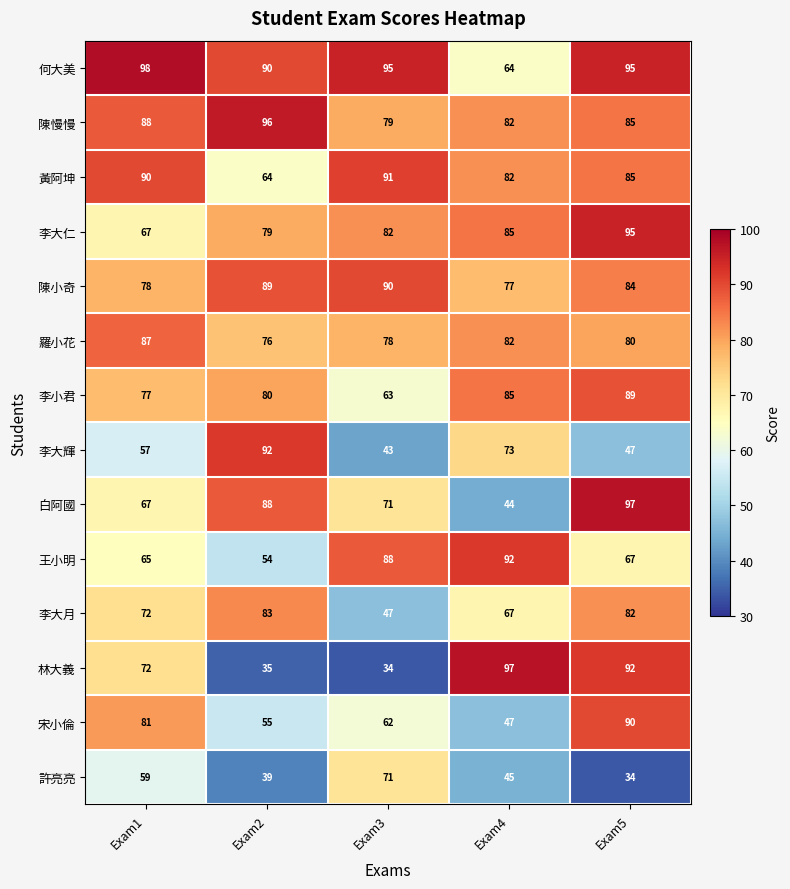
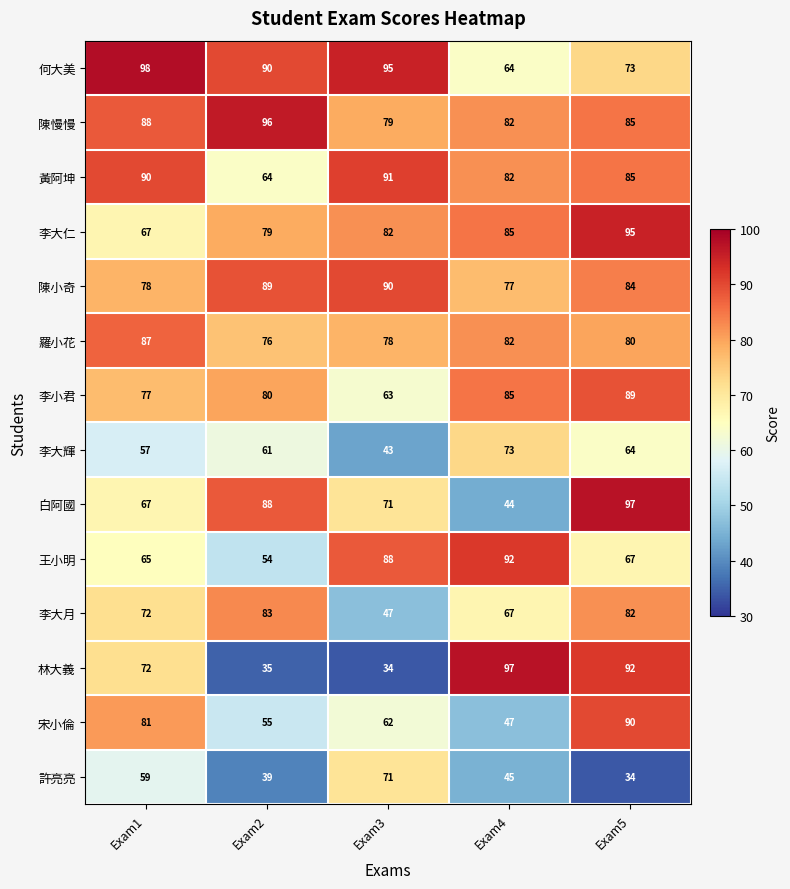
  {
    "何大美": {
      "Exam1": 98,
      "Exam2": 90,
      "Exam3": 95,
      "Exam4": 64,
-     "Exam5": 95
+     "Exam5": 73
    },
    "陳慢慢": {
      "Exam1": 88,
      "Exam2": 96,
      "Exam3": 79,
      "Exam4": 82,
      "Exam5": 85
    },
    "黃阿坤": {
      "Exam1": 90,
      "Exam2": 64,
      "Exam3": 91,
      "Exam4": 82,
      "Exam5": 85
    },
    "李大仁": {
      "Exam1": 67,
      "Exam2": 79,
      "Exam3": 82,
      "Exam4": 85,
      "Exam5": 95
    },
    "陳小奇": {
      "Exam1": 78,
      "Exam2": 89,
      "Exam3": 90,
      "Exam4": 77,
      "Exam5": 84
    },
    "羅小花": {
      "Exam1": 87,
      "Exam2": 76,
      "Exam3": 78,
      "Exam4": 82,
      "Exam5": 80
    },
    "李小君": {
      "Exam1": 77,
      "Exam2": 80,
      "Exam3": 63,
      "Exam4": 85,
      "Exam5": 89
    },
    "李大輝": {
      "Exam1": 57,
-     "Exam2": 92,
+     "Exam2": 61,
      "Exam3": 43,
      "Exam4": 73,
-     "Exam5": 47
+     "Exam5": 64
    },
    "白阿國": {
      "Exam1": 67,
      "Exam2": 88,
      "Exam3": 71,
      "Exam4": 44,
      "Exam5": 97
    },
    "王小明": {
      "Exam1": 65,
      "Exam2": 54,
      "Exam3": 88,
      "Exam4": 92,
      "Exam5": 67
    },
    "李大月": {
      "Exam1": 72,
      "Exam2": 83,
      "Exam3": 47,
      "Exam4": 67,
      "Exam5": 82
    },
    "林大義": {
      "Exam1": 72,
      "Exam2": 35,
      "Exam3": 34,
      "Exam4": 97,
      "Exam5": 92
    },
    "宋小倫": {
      "Exam1": 81,
      "Exam2": 55,
      "Exam3": 62,
      "Exam4": 47,
      "Exam5": 90
    },
    "許亮亮": {
      "Exam1": 59,
      "Exam2": 39,
      "Exam3": 71,
      "Exam4": 45,
      "Exam5": 34
    }
  }
